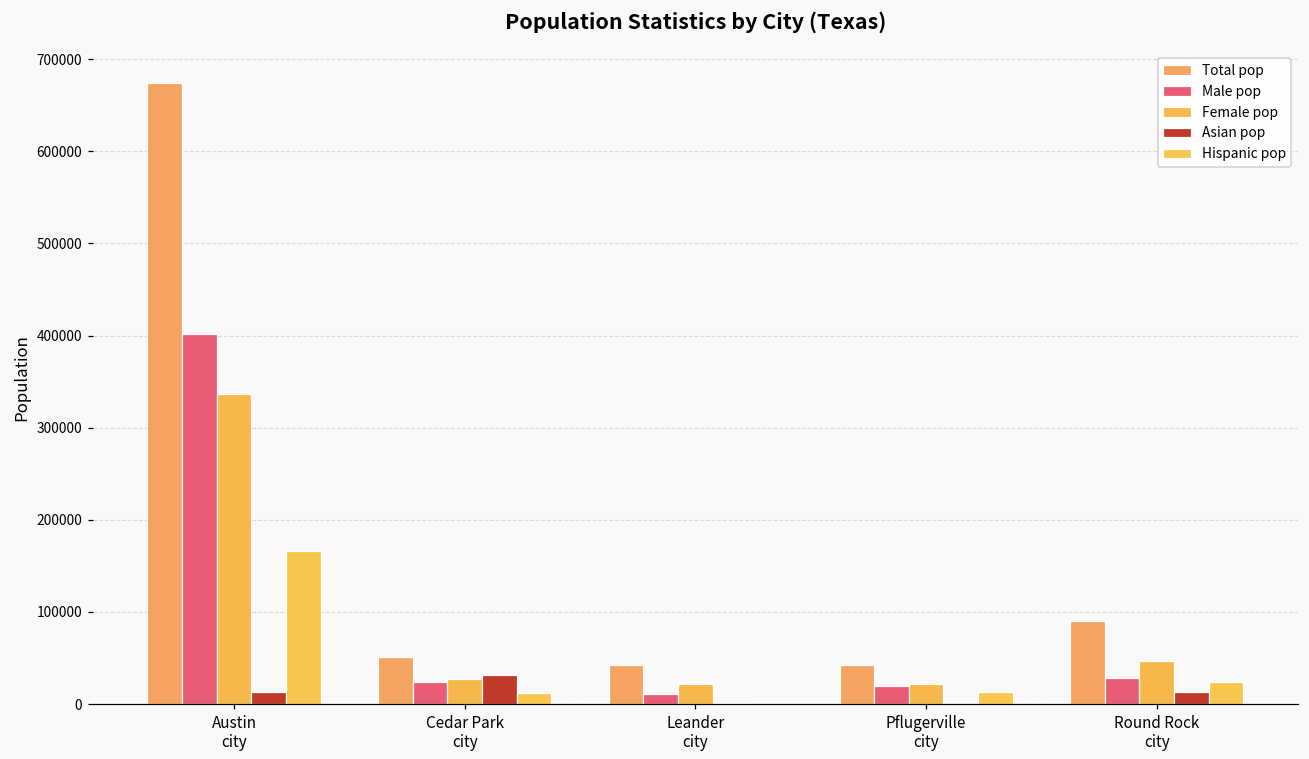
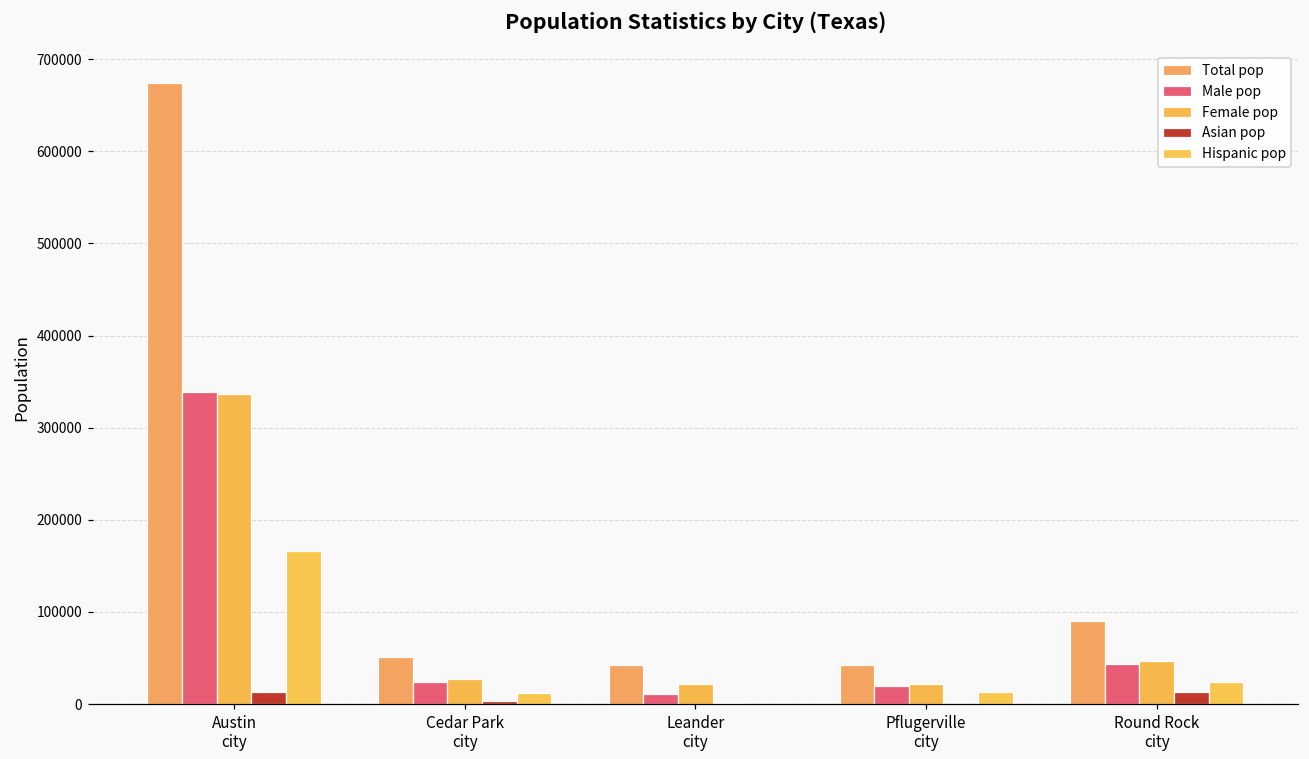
  {
    "Male pop": {
-     "Austin city": 400000,
+     "Austin city": 340000,
      "Cedar Park city": 20000,
      "Leander city": 10000,
      "Pflugerville city": 20000,
-     "Round Rock city": 30000
+     "Round Rock city": 40000
    },
    "Asian pop": {
      "Austin city": 10000,
-     "Cedar Park city": 30000,
+     "Cedar Park city": 0,
      "Pflugerville city": 0,
      "Round Rock city": 10000
    }
  }
